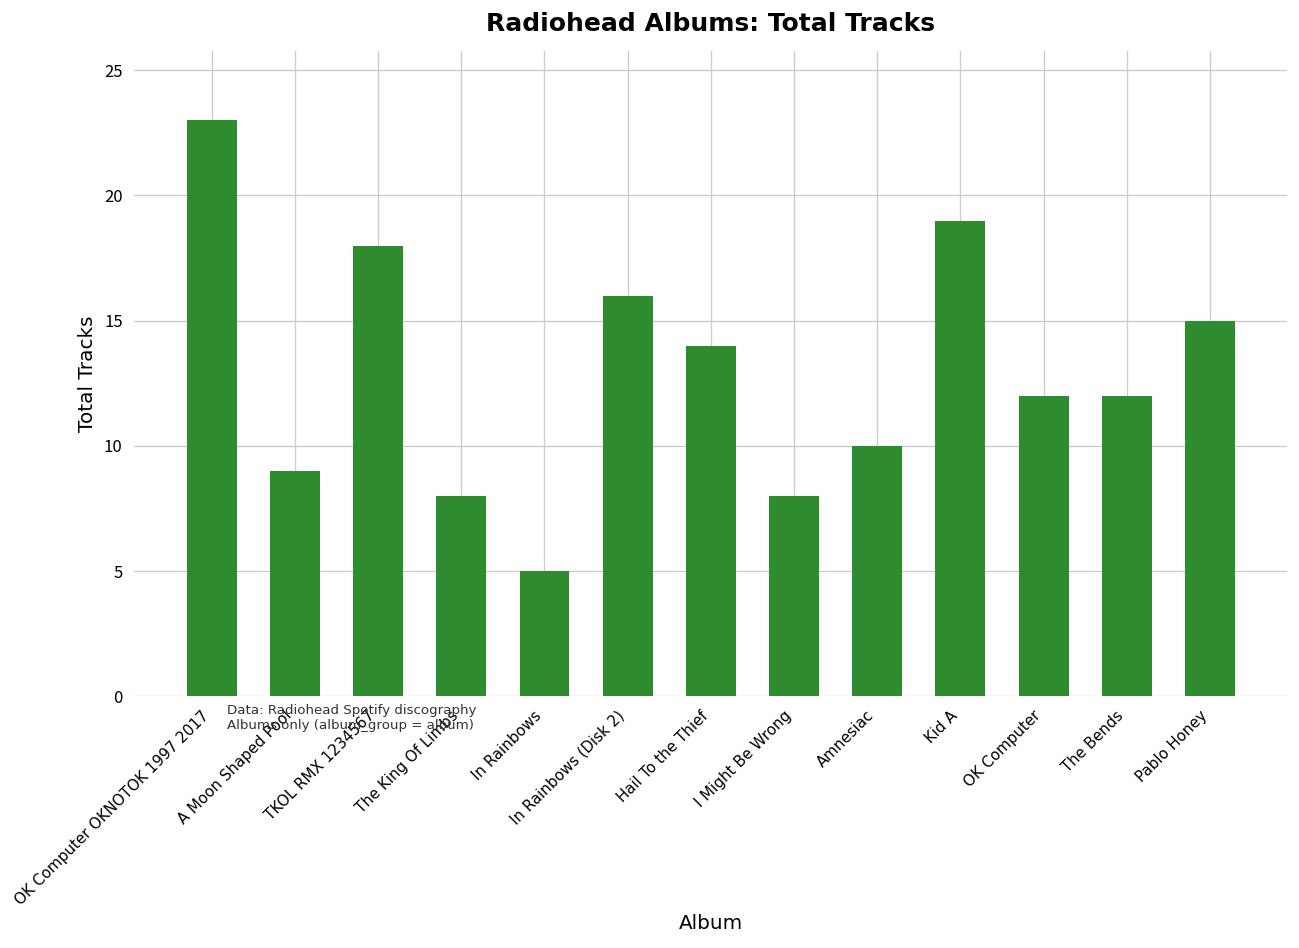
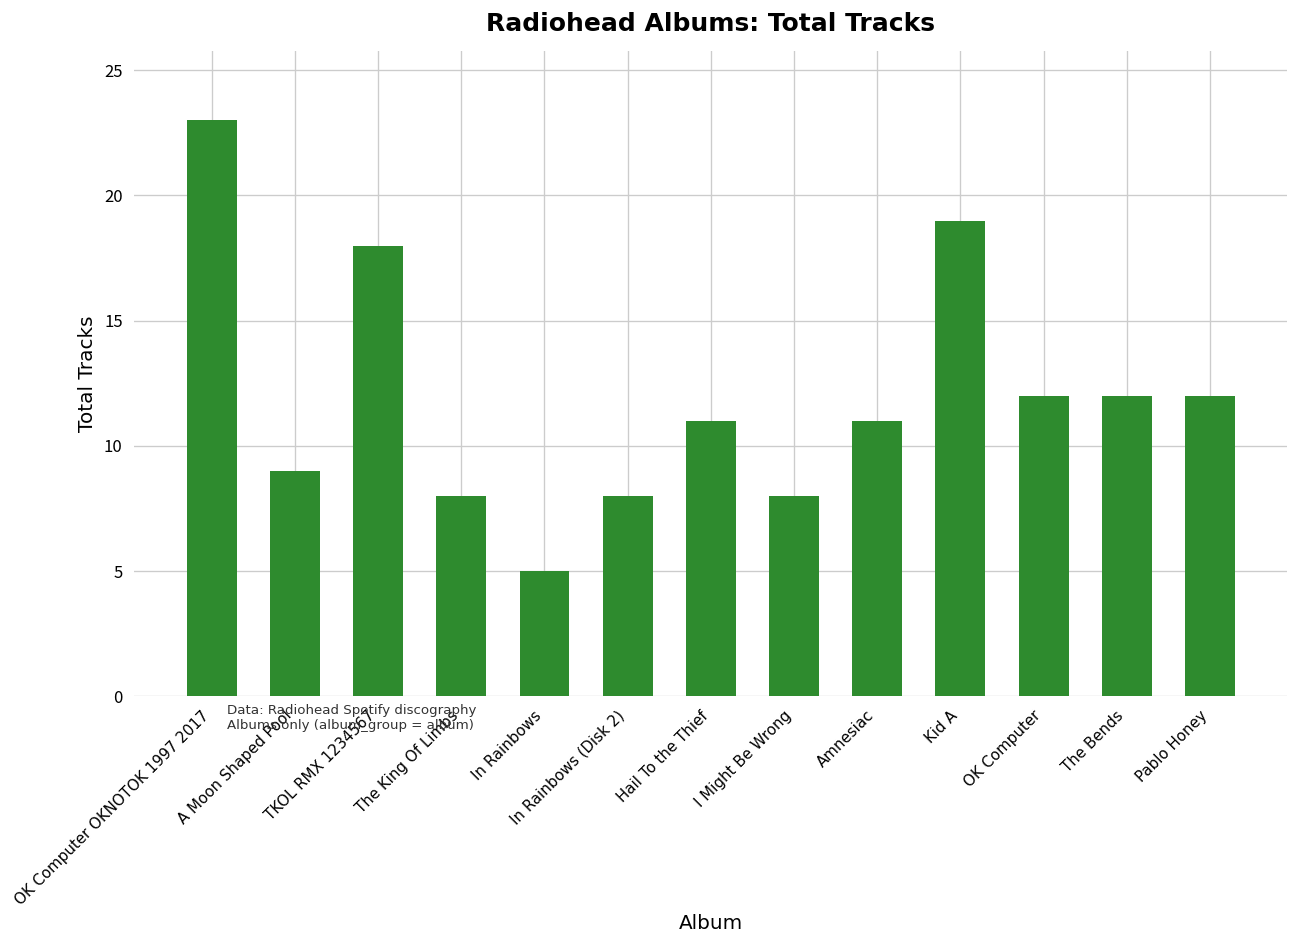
  {
    "OK Computer OKNOTOK 1997 2017": 23,
    "A Moon Shaped Pool": 9,
    "TKOL RMX 1234567": 18,
    "The King Of Limbs": 8,
    "In Rainbows": 5,
-   "In Rainbows (Disk 2)": 16,
-   "Hail To the Thief": 14,
+   "In Rainbows (Disk 2)": 8,
+   "Hail To the Thief": 11,
    "I Might Be Wrong": 8,
-   "Amnesiac": 10,
+   "Amnesiac": 11,
    "Kid A": 19,
    "OK Computer": 12,
    "The Bends": 12,
-   "Pablo Honey": 15
+   "Pablo Honey": 12
  }
